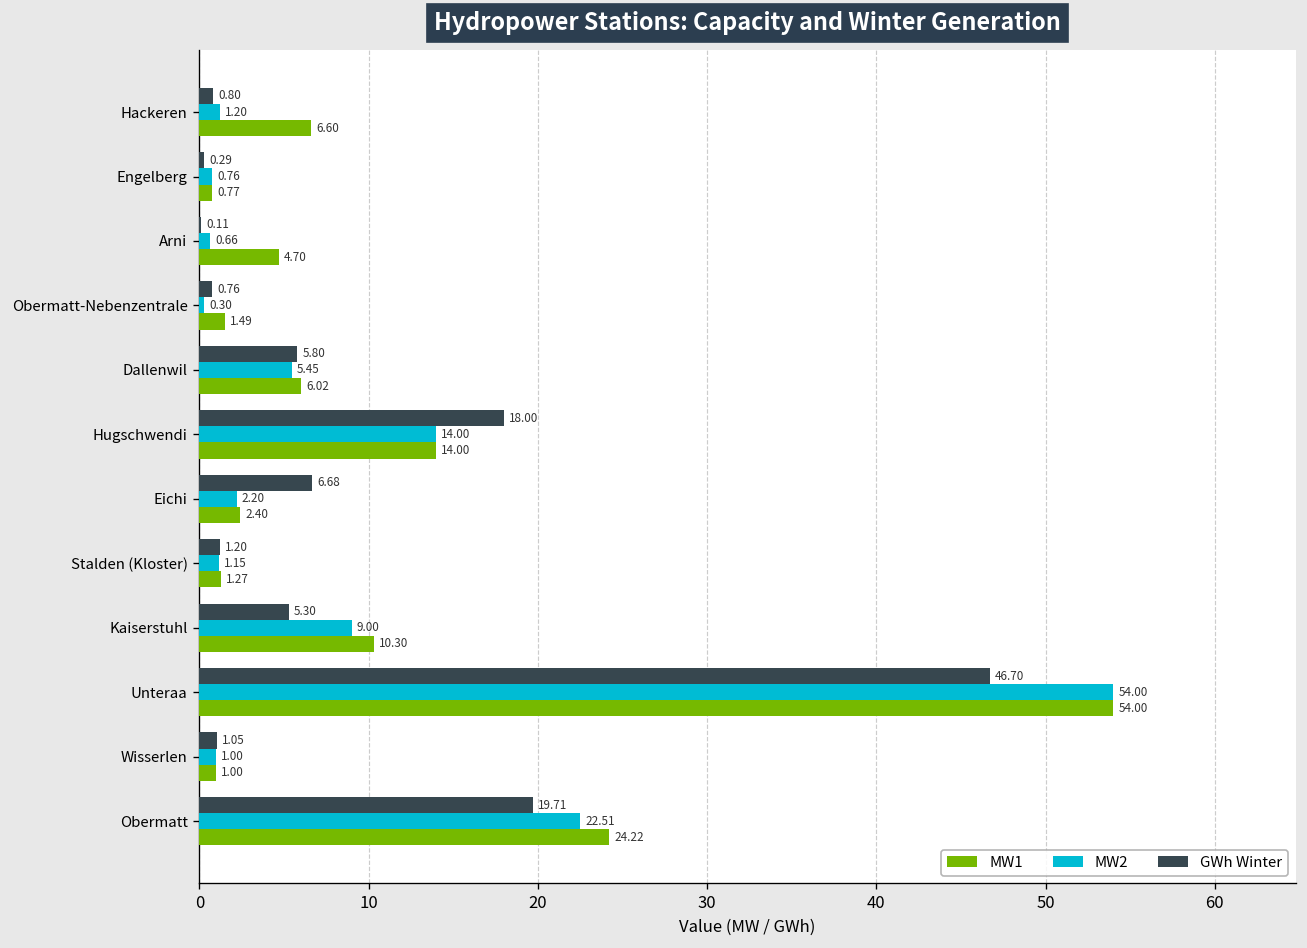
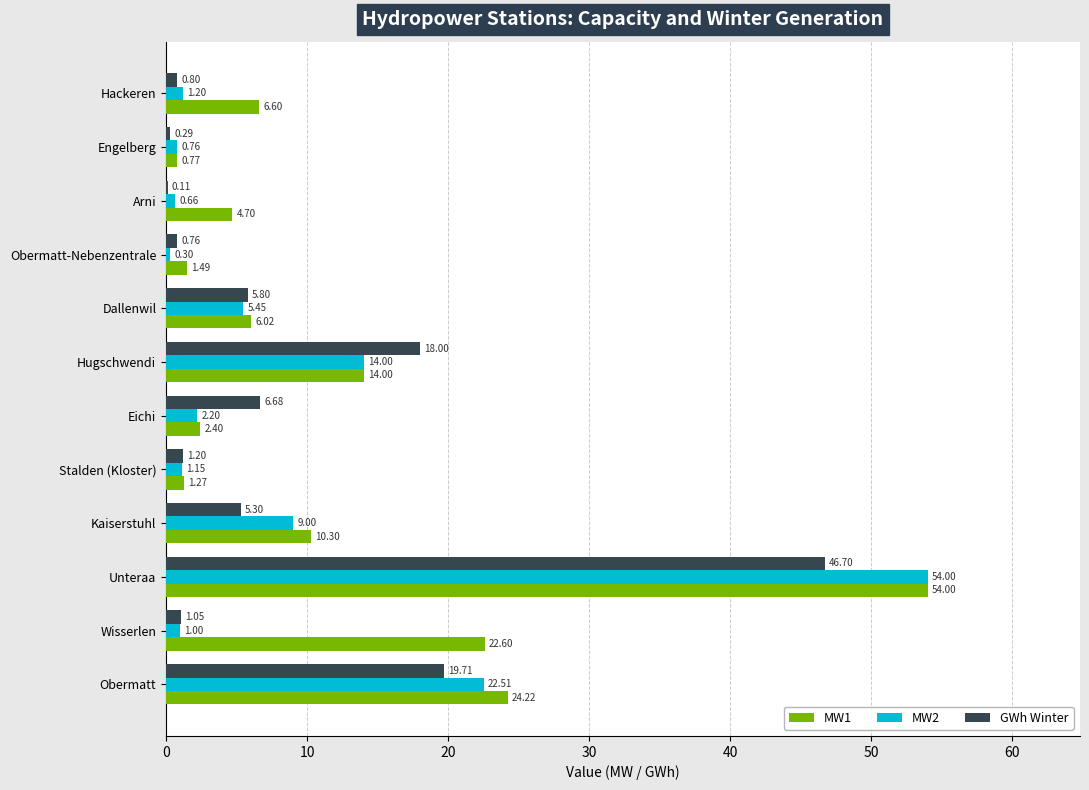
  {
    "MW1": {
      "Hackeren": 6.60,
      "Engelberg": 0.77,
      "Arni": 4.70,
      "Obermatt-Nebenzentrale": 1.49,
      "Dallenwil": 6.02,
      "Hugschwendi": 14.00,
      "Eichi": 2.40,
      "Stalden (Kloster)": 1.27,
      "Kaiserstuhl": 10.30,
      "Unteraa": 54.00,
-     "Wisserlen": 1.00,
+     "Wisserlen": 22.60,
      "Obermatt": 24.22
    },
    "MW2": {
      "Hackeren": 1.20,
      "Engelberg": 0.76,
      "Arni": 0.66,
      "Obermatt-Nebenzentrale": 0.30,
      "Dallenwil": 5.45,
      "Hugschwendi": 14.00,
      "Eichi": 2.20,
      "Stalden (Kloster)": 1.15,
      "Kaiserstuhl": 9.00,
      "Unteraa": 54.00,
      "Wisserlen": 1.00,
      "Obermatt": 22.51
    },
    "GWh Winter": {
      "Hackeren": 0.80,
      "Engelberg": 0.29,
      "Arni": 0.11,
      "Obermatt-Nebenzentrale": 0.76,
      "Dallenwil": 5.80,
      "Hugschwendi": 18.00,
      "Eichi": 6.68,
      "Stalden (Kloster)": 1.20,
      "Kaiserstuhl": 5.30,
      "Unteraa": 46.70,
      "Wisserlen": 1.05,
      "Obermatt": 19.71
    }
  }
